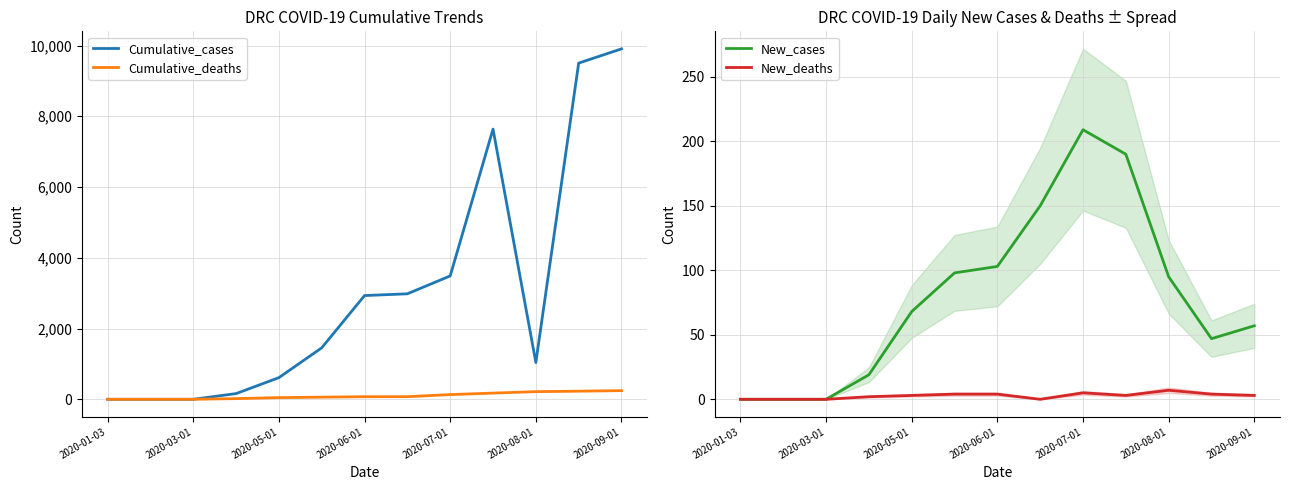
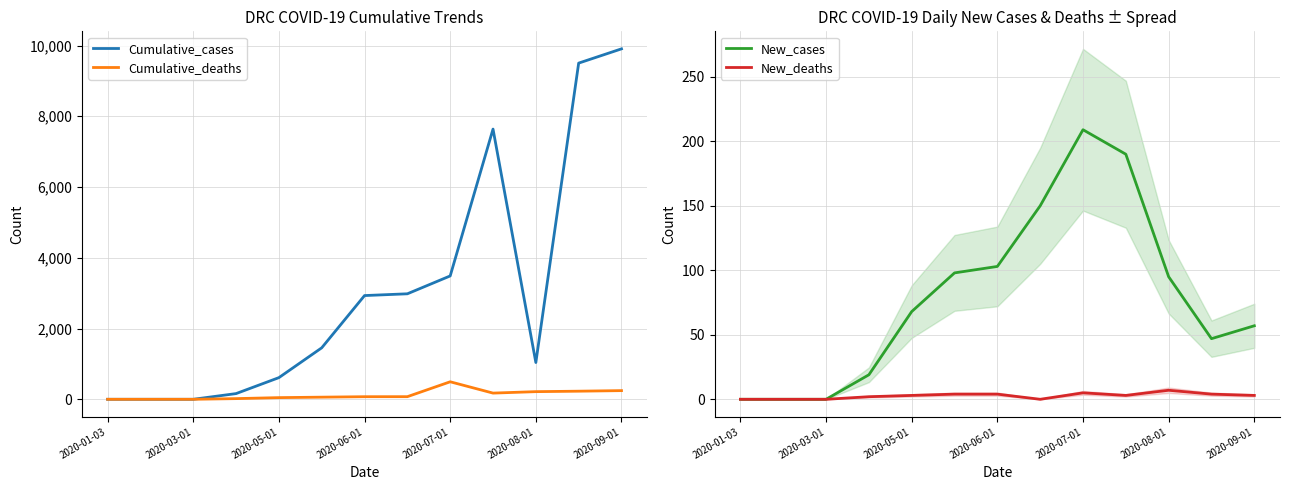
  {
    "DRC COVID-19 Cumulative Trends": {
      "Cumulative_cases": {
        "2020-05-01": "600",
        "2020-06-01": "2,900",
        "2020-07-01": "3,500",
        "2020-08-01": "1,000",
        "2020-09-01": "9,900"
      },
      "Cumulative_deaths": {
        "2020-05-01": "0",
        "2020-06-01": "100",
-       "2020-07-01": "100",
+       "2020-07-01": "500",
        "2020-08-01": "200",
        "2020-09-01": "200"
      }
    }
  }
